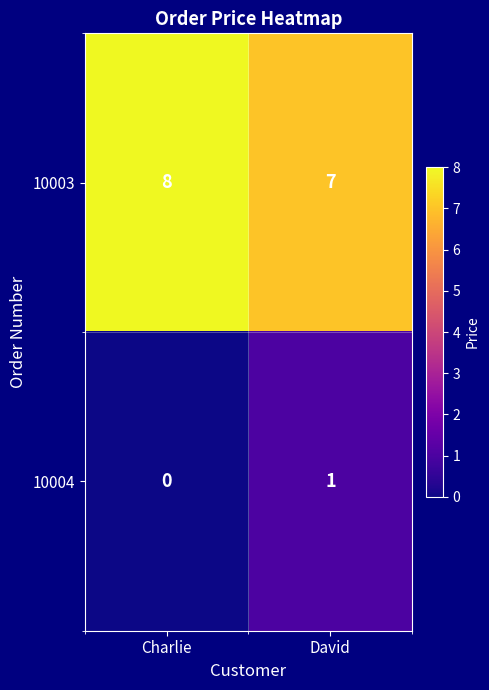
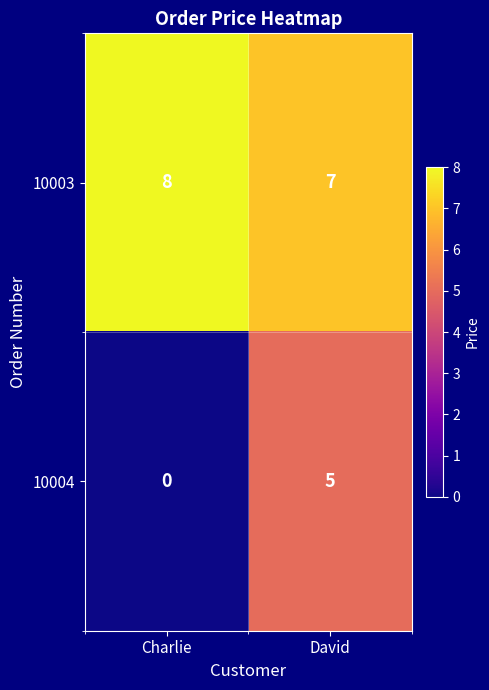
  {
    "10003": {
      "Charlie": 8,
      "David": 7
    },
    "10004": {
      "Charlie": 0,
-     "David": 1
+     "David": 5
    }
  }
